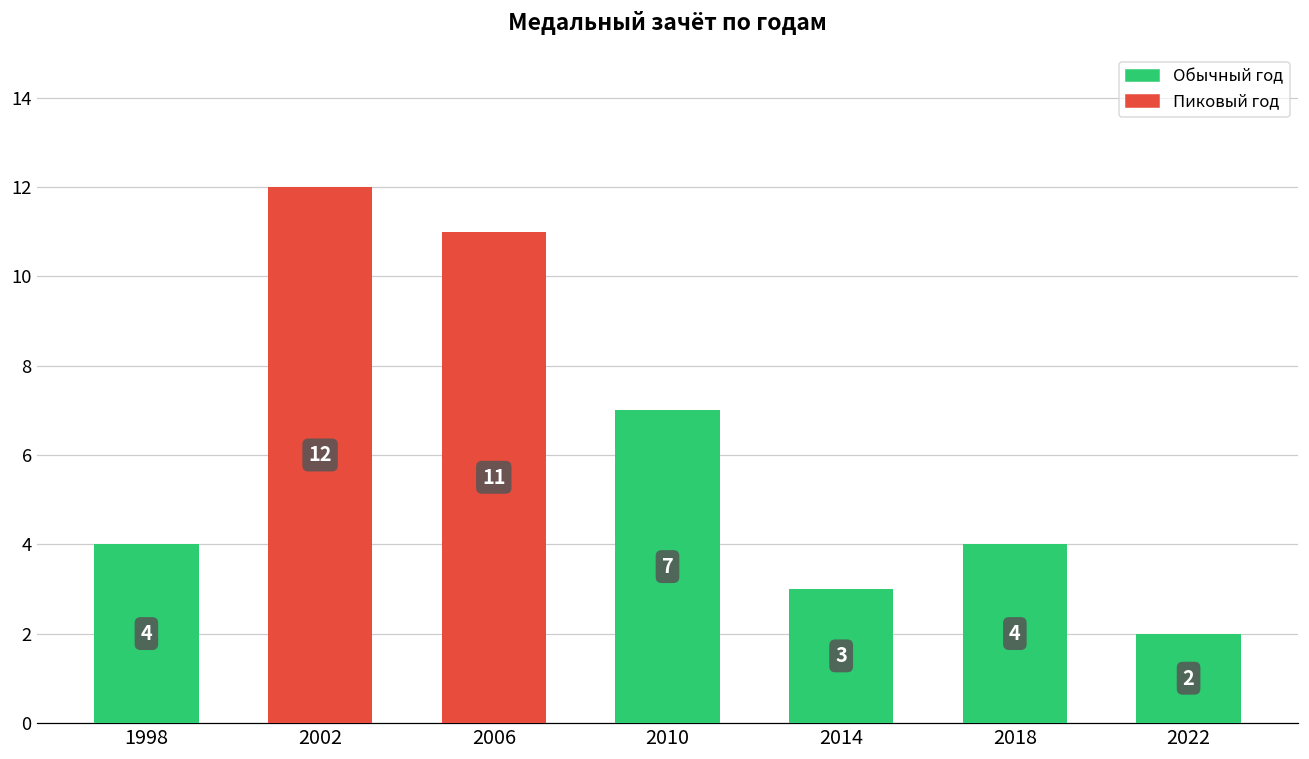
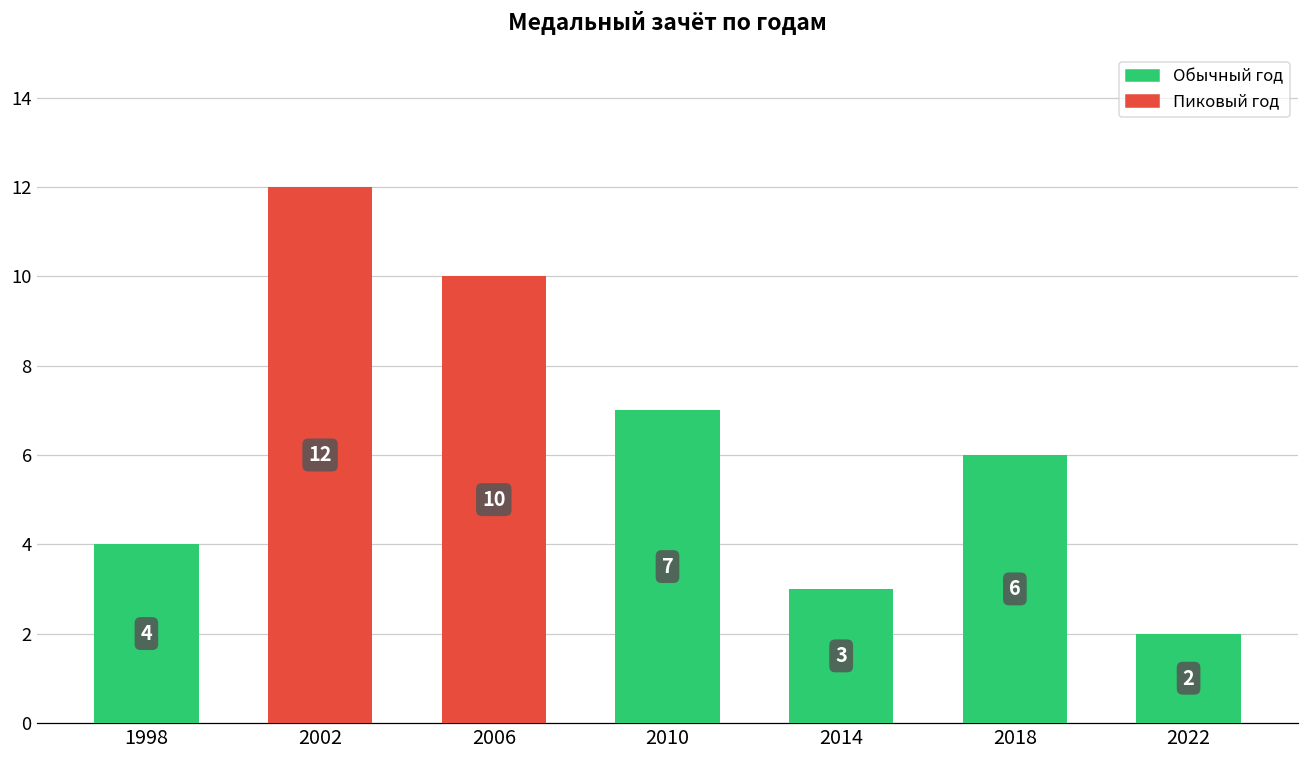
  {
-   "2006": 11,
-   "2018": 4
+   "2006": 10,
+   "2018": 6
  }
